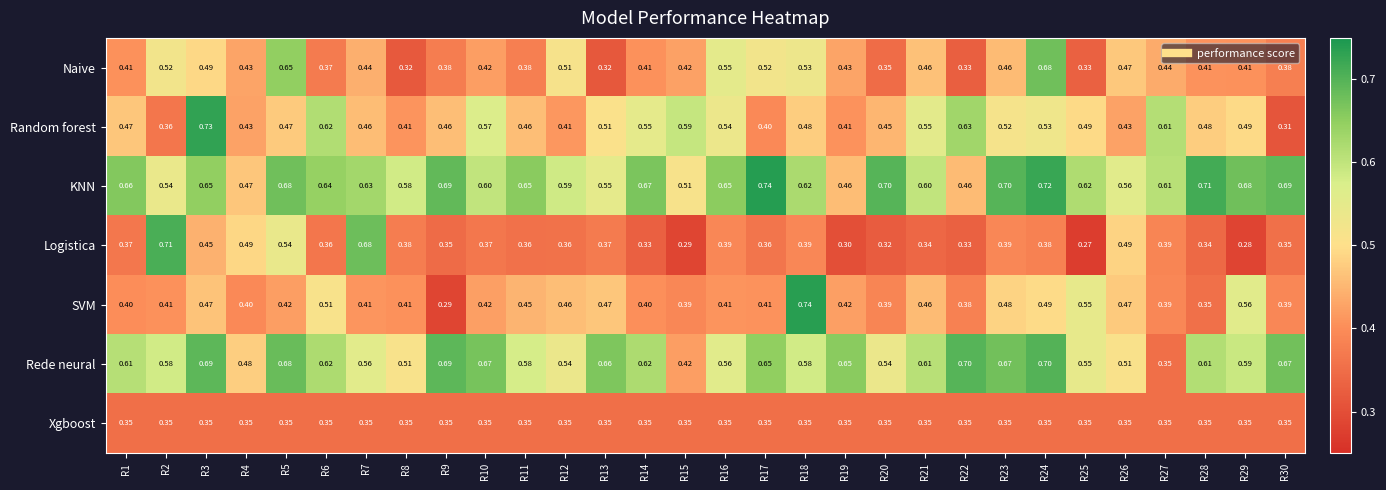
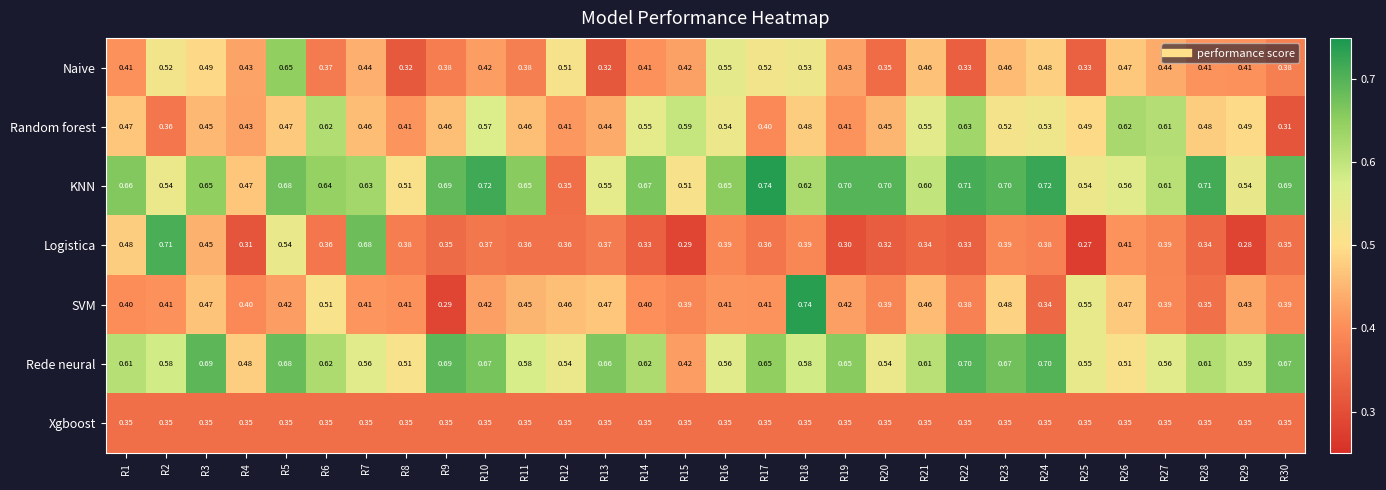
  {
    "Naive": {
      "R1": 0.41,
      "R2": 0.52,
      "R3": 0.49,
      "R4": 0.43,
      "R5": 0.65,
      "R6": 0.37,
      "R7": 0.44,
      "R8": 0.32,
      "R9": 0.38,
      "R10": 0.42,
      "R11": 0.38,
      "R12": 0.51,
      "R13": 0.32,
      "R14": 0.41,
      "R15": 0.42,
      "R16": 0.55,
      "R17": 0.52,
      "R18": 0.53,
      "R19": 0.43,
      "R20": 0.35,
      "R21": 0.46,
      "R22": 0.33,
      "R23": 0.46,
-     "R24": 0.68,
+     "R24": 0.48,
      "R25": 0.33,
      "R26": 0.47,
      "R27": 0.44,
      "R28": 0.41,
      "R29": 0.41,
      "R30": 0.38
    },
    "Random forest": {
      "R1": 0.47,
      "R2": 0.36,
-     "R3": 0.73,
+     "R3": 0.45,
      "R4": 0.43,
      "R5": 0.47,
      "R6": 0.62,
      "R7": 0.46,
      "R8": 0.41,
      "R9": 0.46,
      "R10": 0.57,
      "R11": 0.46,
      "R12": 0.41,
-     "R13": 0.51,
+     "R13": 0.44,
      "R14": 0.55,
      "R15": 0.59,
      "R16": 0.54,
      "R17": 0.40,
      "R18": 0.48,
      "R19": 0.41,
      "R20": 0.45,
      "R21": 0.55,
      "R22": 0.63,
      "R23": 0.52,
      "R24": 0.53,
      "R25": 0.49,
-     "R26": 0.43,
+     "R26": 0.62,
      "R27": 0.61,
      "R28": 0.48,
      "R29": 0.49,
      "R30": 0.31
    },
    "KNN": {
      "R1": 0.66,
      "R2": 0.54,
      "R3": 0.65,
      "R4": 0.47,
      "R5": 0.68,
      "R6": 0.64,
      "R7": 0.63,
-     "R8": 0.58,
+     "R8": 0.51,
      "R9": 0.69,
-     "R10": 0.60,
+     "R10": 0.72,
      "R11": 0.65,
-     "R12": 0.59,
+     "R12": 0.35,
      "R13": 0.55,
      "R14": 0.67,
      "R15": 0.51,
      "R16": 0.65,
      "R17": 0.74,
      "R18": 0.62,
-     "R19": 0.46,
+     "R19": 0.70,
      "R20": 0.70,
      "R21": 0.60,
-     "R22": 0.46,
+     "R22": 0.71,
      "R23": 0.70,
      "R24": 0.72,
-     "R25": 0.62,
+     "R25": 0.54,
      "R26": 0.56,
      "R27": 0.61,
      "R28": 0.71,
-     "R29": 0.68,
+     "R29": 0.54,
      "R30": 0.69
    },
    "Logistica": {
-     "R1": 0.37,
+     "R1": 0.48,
      "R2": 0.71,
      "R3": 0.45,
-     "R4": 0.49,
+     "R4": 0.31,
      "R5": 0.54,
      "R6": 0.36,
      "R7": 0.68,
      "R8": 0.38,
      "R9": 0.35,
      "R10": 0.37,
      "R11": 0.36,
      "R12": 0.36,
      "R13": 0.37,
      "R14": 0.33,
      "R15": 0.29,
      "R16": 0.39,
      "R17": 0.36,
      "R18": 0.39,
      "R19": 0.30,
      "R20": 0.32,
      "R21": 0.34,
      "R22": 0.33,
      "R23": 0.39,
      "R24": 0.38,
      "R25": 0.27,
-     "R26": 0.49,
+     "R26": 0.41,
      "R27": 0.39,
      "R28": 0.34,
      "R29": 0.28,
      "R30": 0.35
    },
    "SVM": {
      "R1": 0.40,
      "R2": 0.41,
      "R3": 0.47,
      "R4": 0.40,
      "R5": 0.42,
      "R6": 0.51,
      "R7": 0.41,
      "R8": 0.41,
      "R9": 0.29,
      "R10": 0.42,
      "R11": 0.45,
      "R12": 0.46,
      "R13": 0.47,
      "R14": 0.40,
      "R15": 0.39,
      "R16": 0.41,
      "R17": 0.41,
      "R18": 0.74,
      "R19": 0.42,
      "R20": 0.39,
      "R21": 0.46,
      "R22": 0.38,
      "R23": 0.48,
-     "R24": 0.49,
+     "R24": 0.34,
      "R25": 0.55,
      "R26": 0.47,
      "R27": 0.39,
      "R28": 0.35,
-     "R29": 0.56,
+     "R29": 0.43,
      "R30": 0.39
    },
    "Rede neural": {
      "R1": 0.61,
      "R2": 0.58,
      "R3": 0.69,
      "R4": 0.48,
      "R5": 0.68,
      "R6": 0.62,
      "R7": 0.56,
      "R8": 0.51,
      "R9": 0.69,
      "R10": 0.67,
      "R11": 0.58,
      "R12": 0.54,
      "R13": 0.66,
      "R14": 0.62,
      "R15": 0.42,
      "R16": 0.56,
      "R17": 0.65,
      "R18": 0.58,
      "R19": 0.65,
      "R20": 0.54,
      "R21": 0.61,
      "R22": 0.70,
      "R23": 0.67,
      "R24": 0.70,
      "R25": 0.55,
      "R26": 0.51,
-     "R27": 0.35,
+     "R27": 0.56,
      "R28": 0.61,
      "R29": 0.59,
      "R30": 0.67
    }
  }
